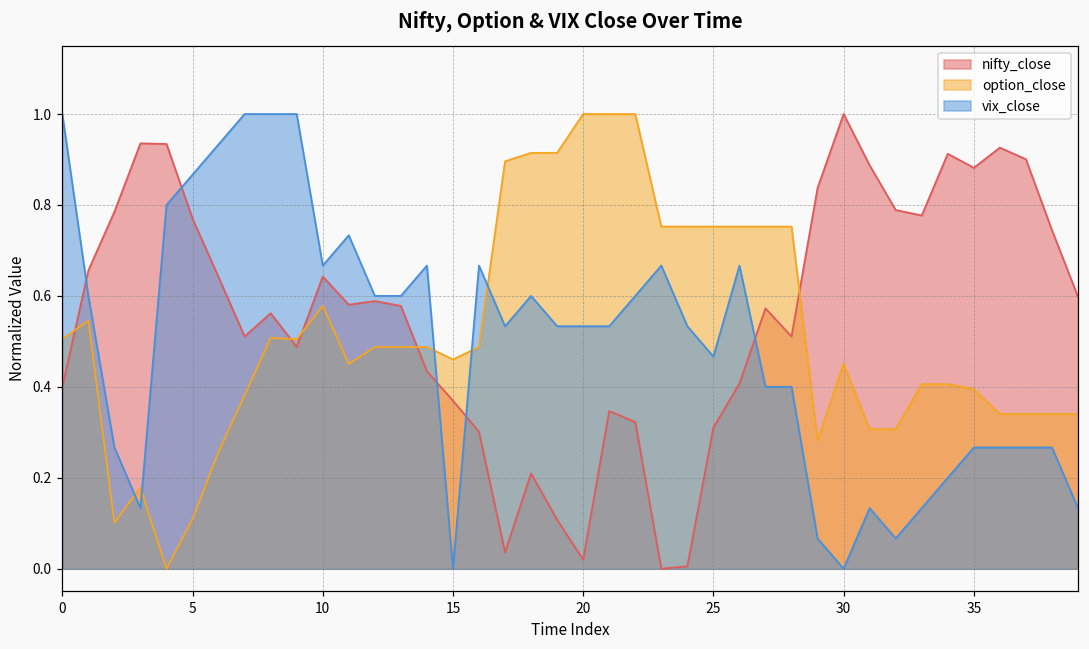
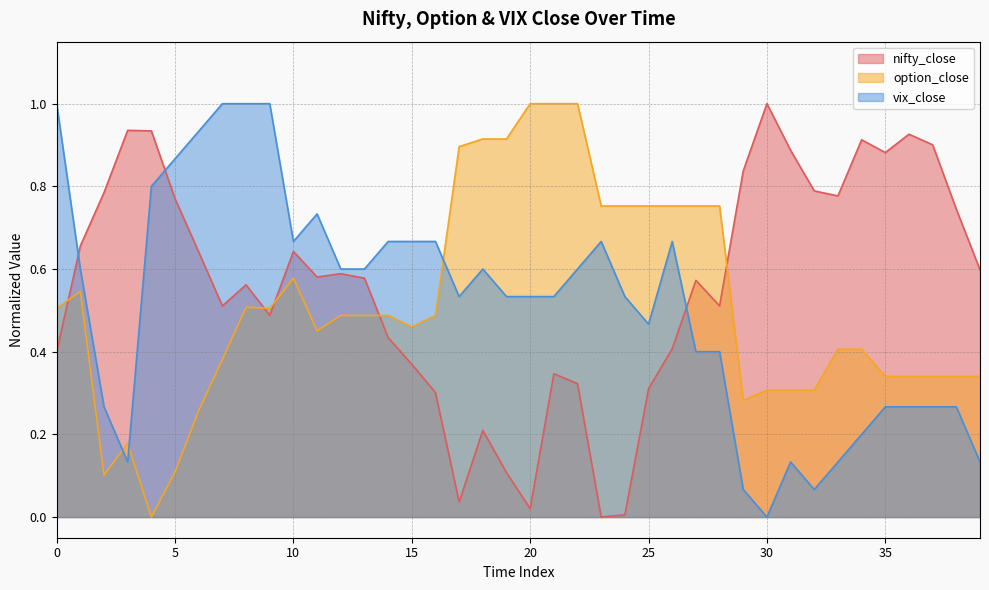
  {
    "nifty_close": {
      "0": 0.40,
      "5": 0.77,
      "10": 0.64,
      "15": 0.37,
      "20": 0.02,
      "25": 0.31,
      "30": 1.00,
      "35": 0.88
    },
    "option_close": {
      "0": 0.50,
      "5": 0.11,
      "10": 0.58,
      "15": 0.46,
      "20": 1.00,
      "25": 0.75,
-     "30": 0.45,
-     "35": 0.39
+     "30": 0.31,
+     "35": 0.34
    },
    "vix_close": {
      "0": 1.00,
      "5": 0.87,
      "10": 0.67,
-     "15": 0.00,
+     "15": 0.67,
      "20": 0.53,
      "25": 0.47,
      "30": 0.00,
      "35": 0.27
    }
  }
